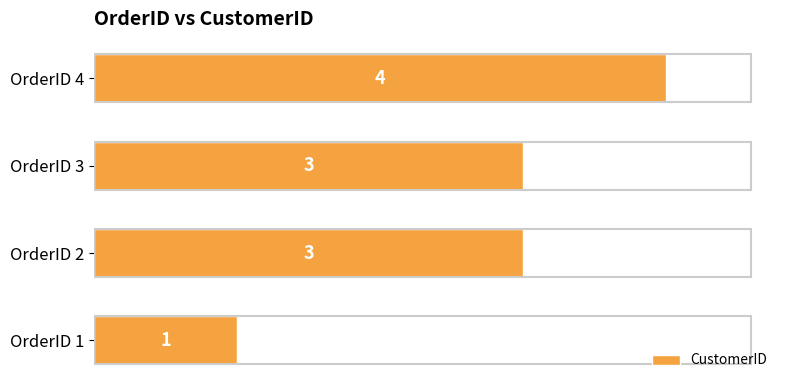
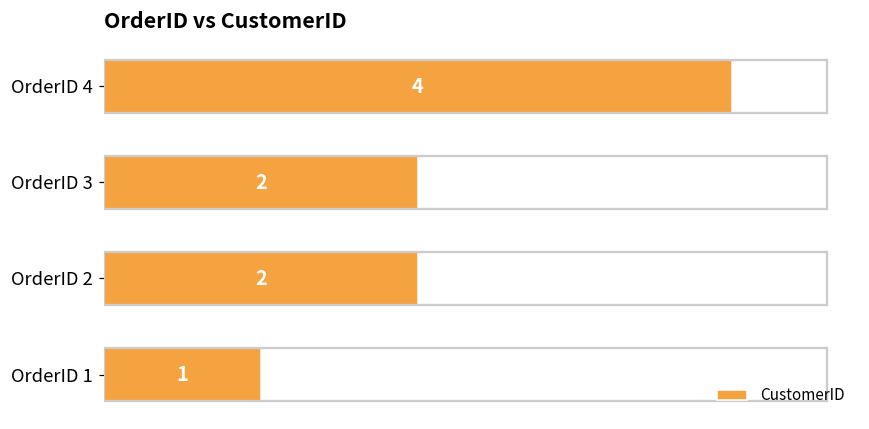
  {
    "OrderID 4": 4,
-   "OrderID 3": 3,
-   "OrderID 2": 3,
+   "OrderID 3": 2,
+   "OrderID 2": 2,
    "OrderID 1": 1
  }
